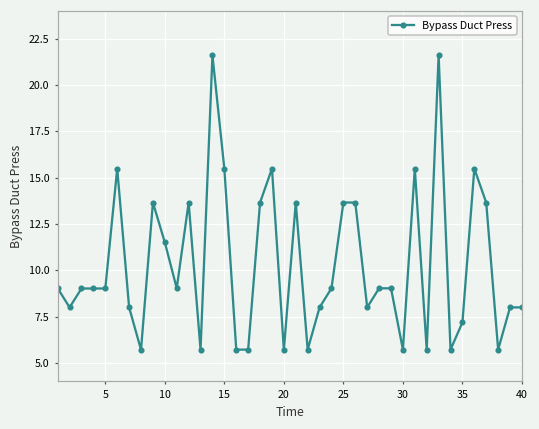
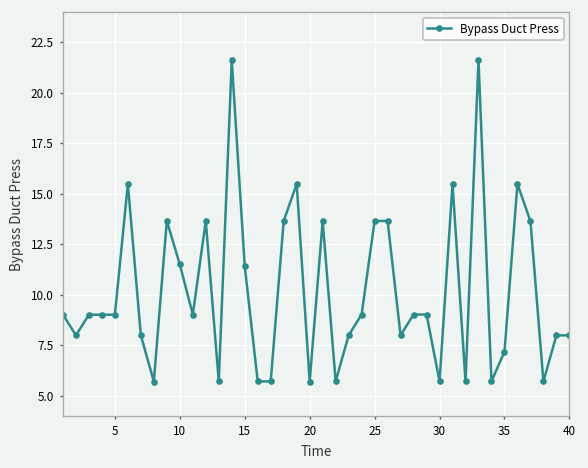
  {
    "5": 9.0,
    "10": 11.5,
-   "15": 15.5,
+   "15": 11.4,
    "20": 5.7,
    "25": 13.7,
    "30": 5.7,
    "35": 7.2,
    "40": 8.0
  }
